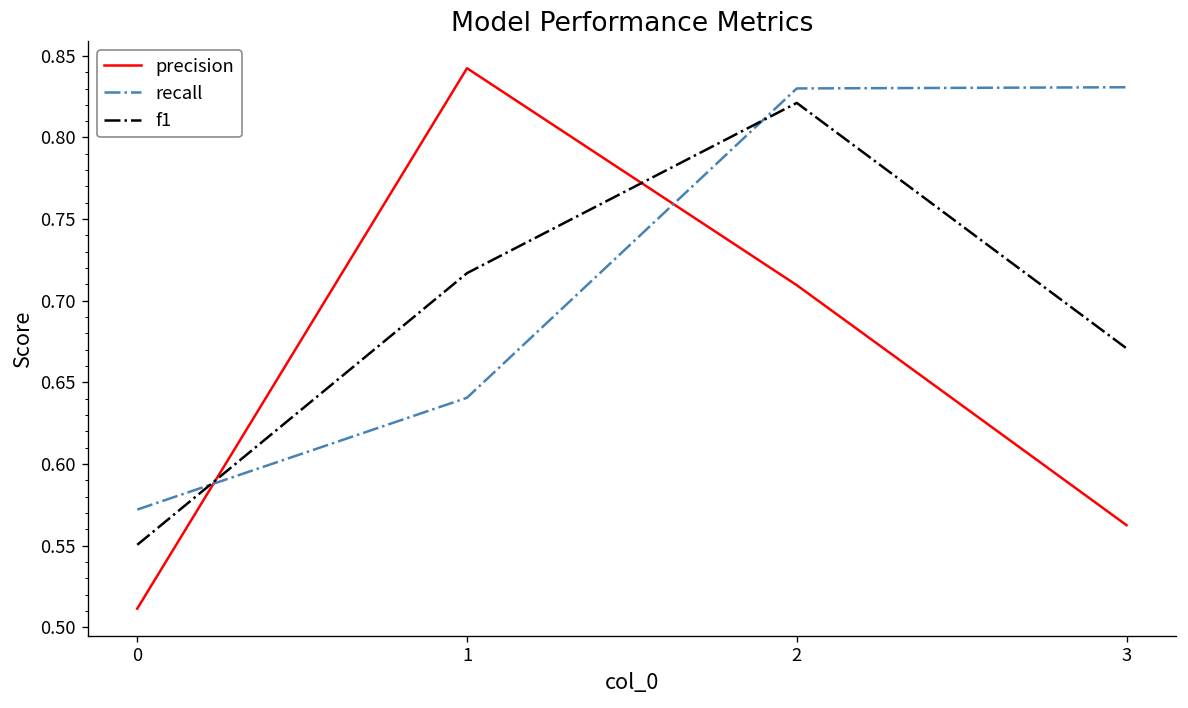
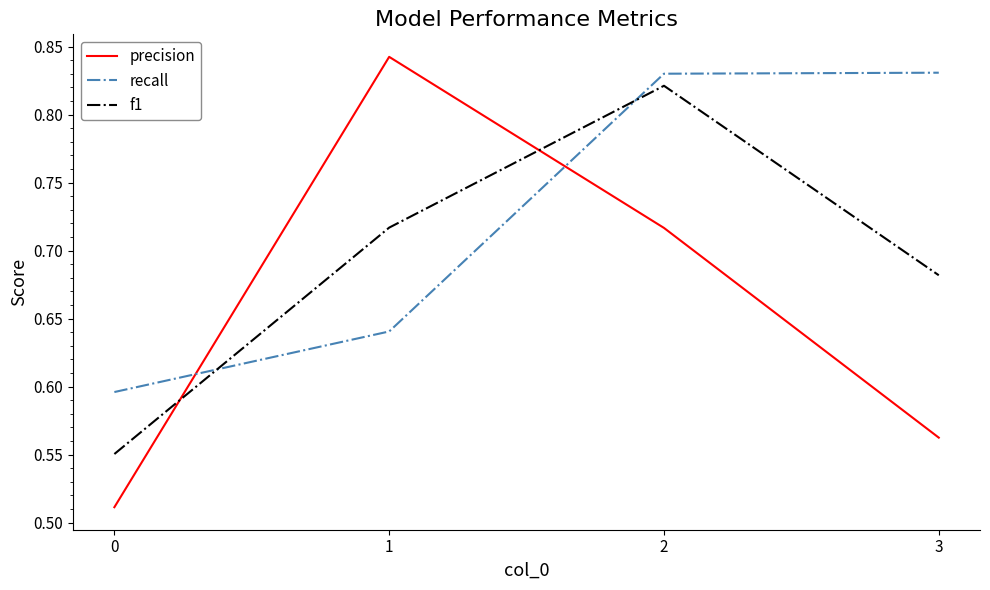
  {
    "precision": {
      "0": 0.511,
      "1": 0.842,
-     "2": 0.710,
+     "2": 0.717,
      "3": 0.563
    },
    "recall": {
-     "0": 0.572,
+     "0": 0.596,
      "1": 0.641,
      "2": 0.830,
      "3": 0.831
    },
    "f1": {
      "0": 0.550,
      "1": 0.717,
      "2": 0.821,
-     "3": 0.671
+     "3": 0.682
    }
  }
